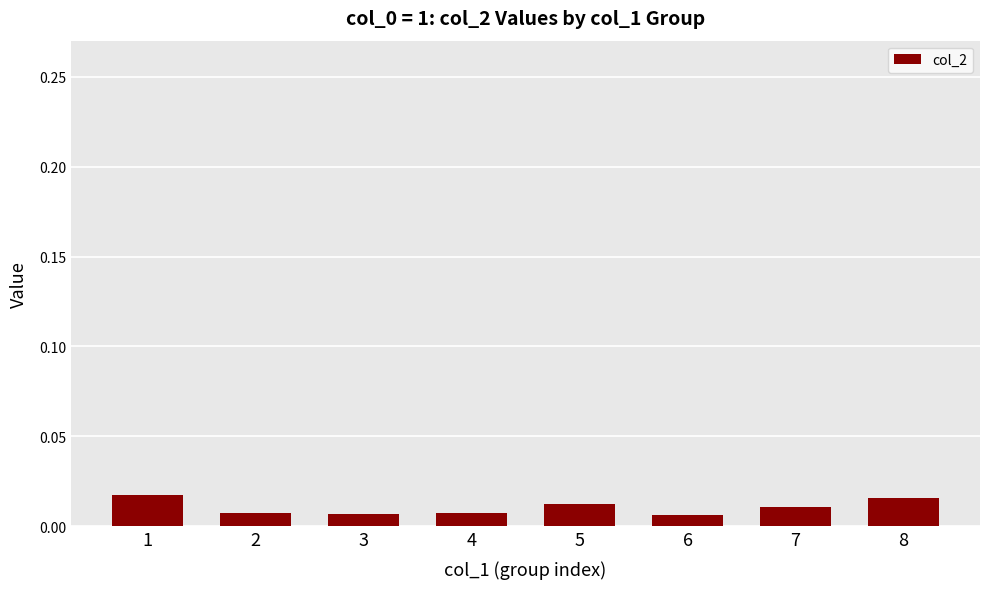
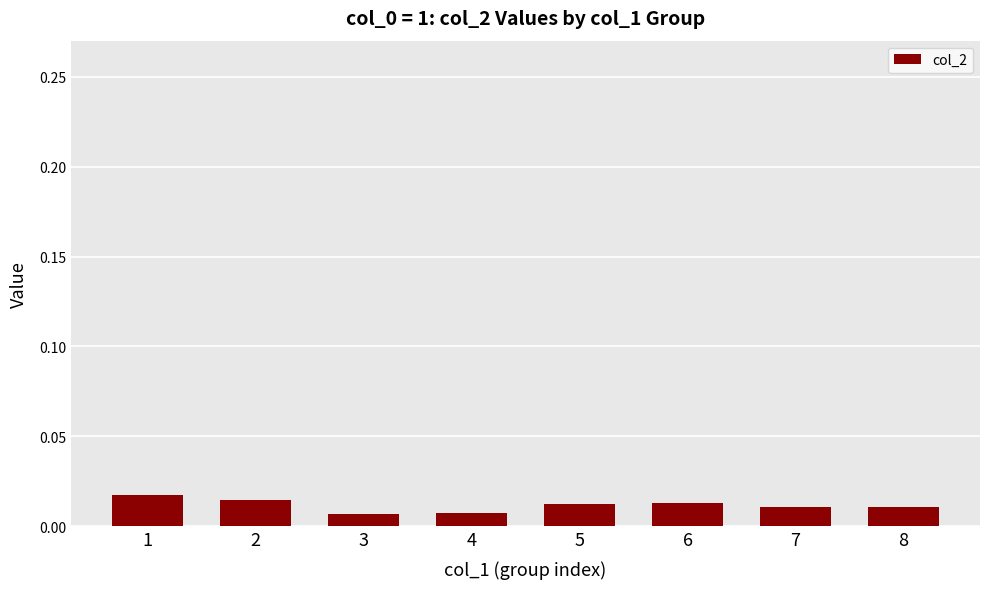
  {
    "1": 0.018,
-   "2": 0.008,
+   "2": 0.015,
    "3": 0.007,
    "4": 0.007,
    "5": 0.012,
-   "6": 0.006,
+   "6": 0.013,
    "7": 0.011,
-   "8": 0.016
+   "8": 0.011
  }
